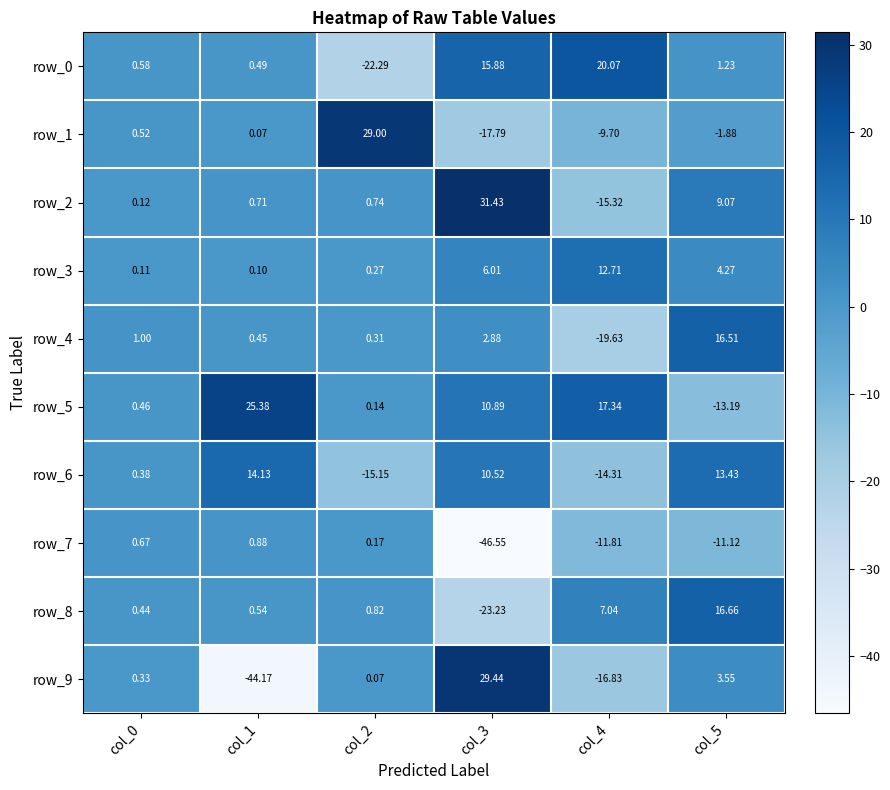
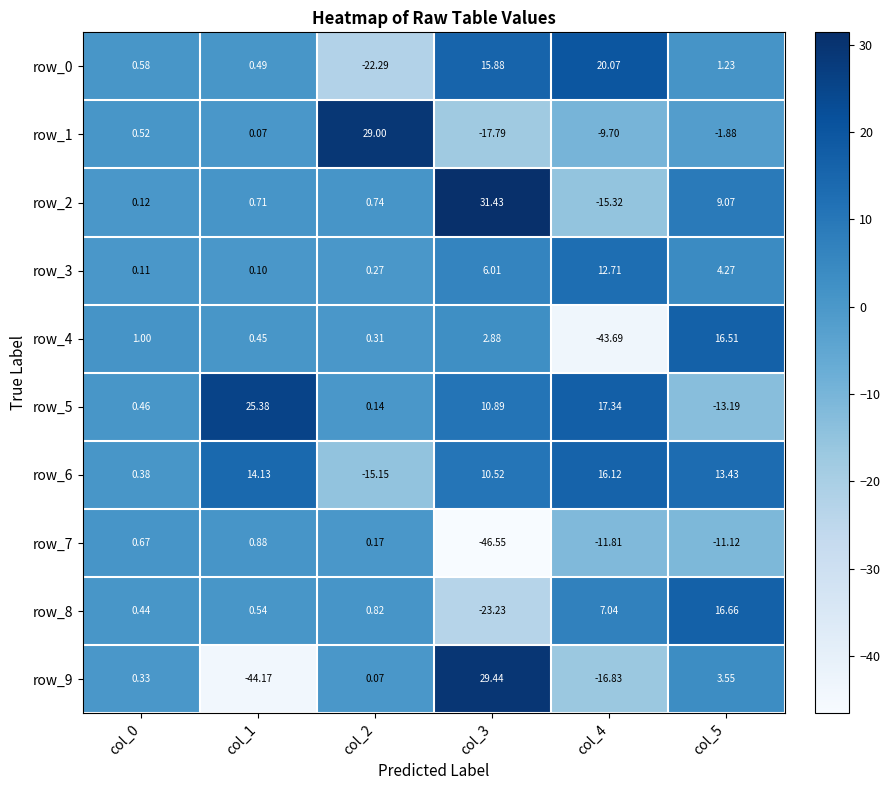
  {
    "row_0": {
      "col_0": 0.58,
      "col_1": 0.49,
      "col_2": -22.29,
      "col_3": 15.88,
      "col_4": 20.07,
      "col_5": 1.23
    },
    "row_1": {
      "col_0": 0.52,
      "col_1": 0.07,
      "col_2": 29.00,
      "col_3": -17.79,
      "col_4": -9.70,
      "col_5": -1.88
    },
    "row_2": {
      "col_0": 0.12,
      "col_1": 0.71,
      "col_2": 0.74,
      "col_3": 31.43,
      "col_4": -15.32,
      "col_5": 9.07
    },
    "row_3": {
      "col_0": 0.11,
      "col_1": 0.10,
      "col_2": 0.27,
      "col_3": 6.01,
      "col_4": 12.71,
      "col_5": 4.27
    },
    "row_4": {
      "col_0": 1.00,
      "col_1": 0.45,
      "col_2": 0.31,
      "col_3": 2.88,
-     "col_4": -19.63,
+     "col_4": -43.69,
      "col_5": 16.51
    },
    "row_5": {
      "col_0": 0.46,
      "col_1": 25.38,
      "col_2": 0.14,
      "col_3": 10.89,
      "col_4": 17.34,
      "col_5": -13.19
    },
    "row_6": {
      "col_0": 0.38,
      "col_1": 14.13,
      "col_2": -15.15,
      "col_3": 10.52,
-     "col_4": -14.31,
+     "col_4": 16.12,
      "col_5": 13.43
    },
    "row_7": {
      "col_0": 0.67,
      "col_1": 0.88,
      "col_2": 0.17,
      "col_3": -46.55,
      "col_4": -11.81,
      "col_5": -11.12
    },
    "row_8": {
      "col_0": 0.44,
      "col_1": 0.54,
      "col_2": 0.82,
      "col_3": -23.23,
      "col_4": 7.04,
      "col_5": 16.66
    },
    "row_9": {
      "col_0": 0.33,
      "col_1": -44.17,
      "col_2": 0.07,
      "col_3": 29.44,
      "col_4": -16.83,
      "col_5": 3.55
    }
  }
